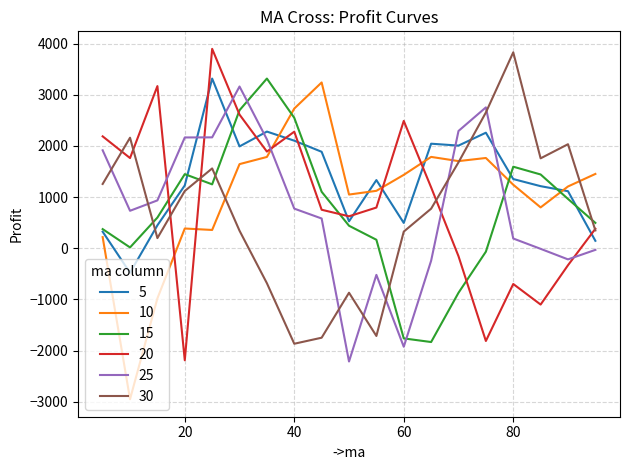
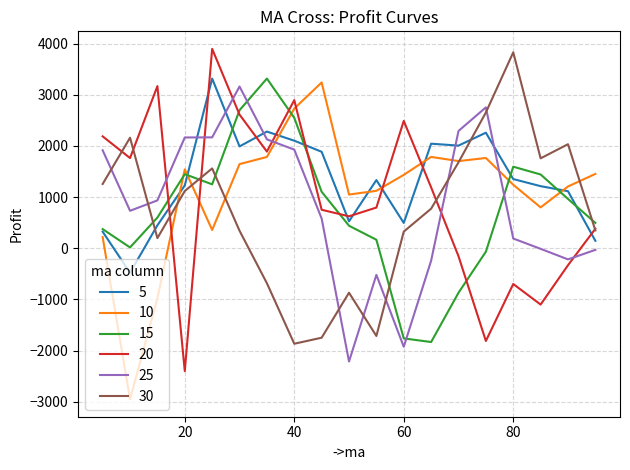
  {
    "5": {
      "20": 1200,
      "40": 2100,
      "60": 500,
      "80": 1400
    },
    "10": {
-     "20": 400,
+     "20": 1500,
      "40": 2700,
      "60": 1400,
      "80": 1200
    },
    "15": {
      "20": 1400,
      "40": 2500,
      "60": -1800,
      "80": 1600
    },
    "20": {
-     "20": -2200,
-     "40": 2300,
+     "20": -2400,
+     "40": 2900,
      "60": 2500,
      "80": -700
    },
    "25": {
      "20": 2200,
-     "40": 800,
+     "40": 1900,
      "60": -1900,
      "80": 200
    },
    "30": {
      "20": 1100,
      "40": -1900,
      "60": 300,
      "80": 3800
    }
  }
